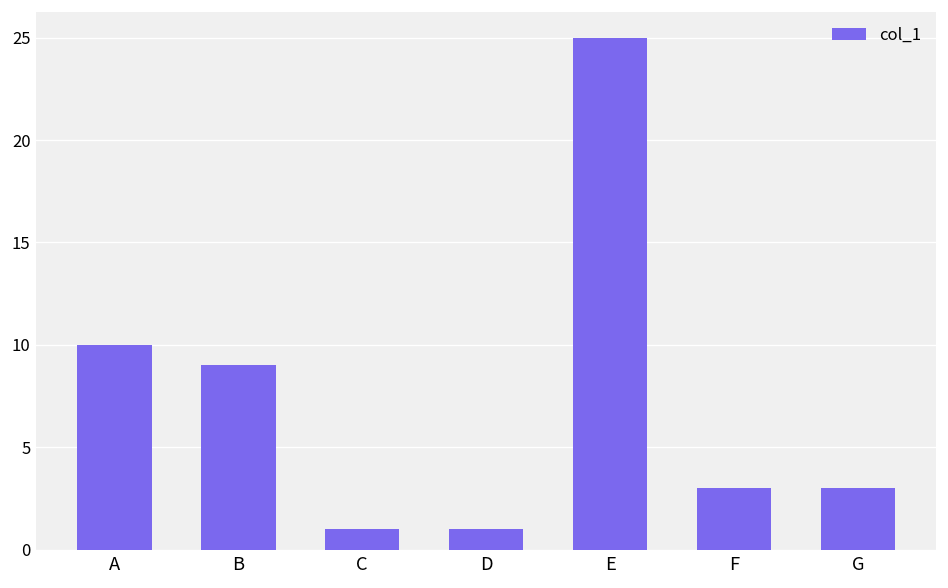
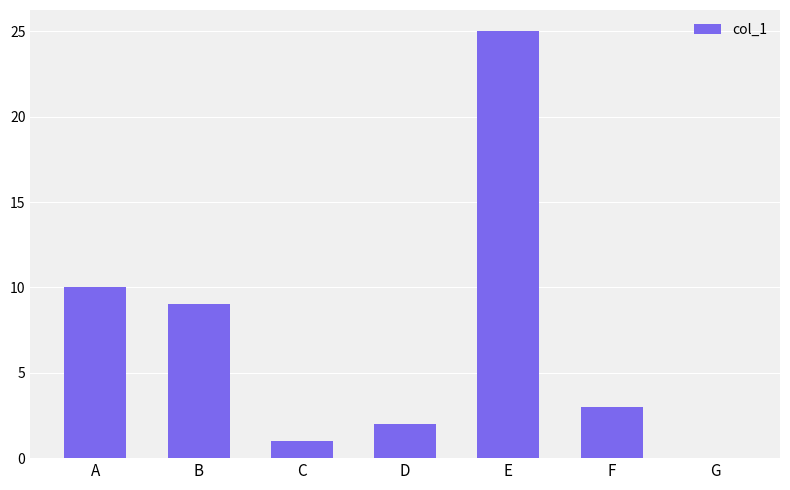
  {
    "A": 10,
    "B": 9,
    "C": 1,
-   "D": 1,
+   "D": 2,
    "E": 25,
    "F": 3,
-   "G": 3
+   "G": 0
  }
